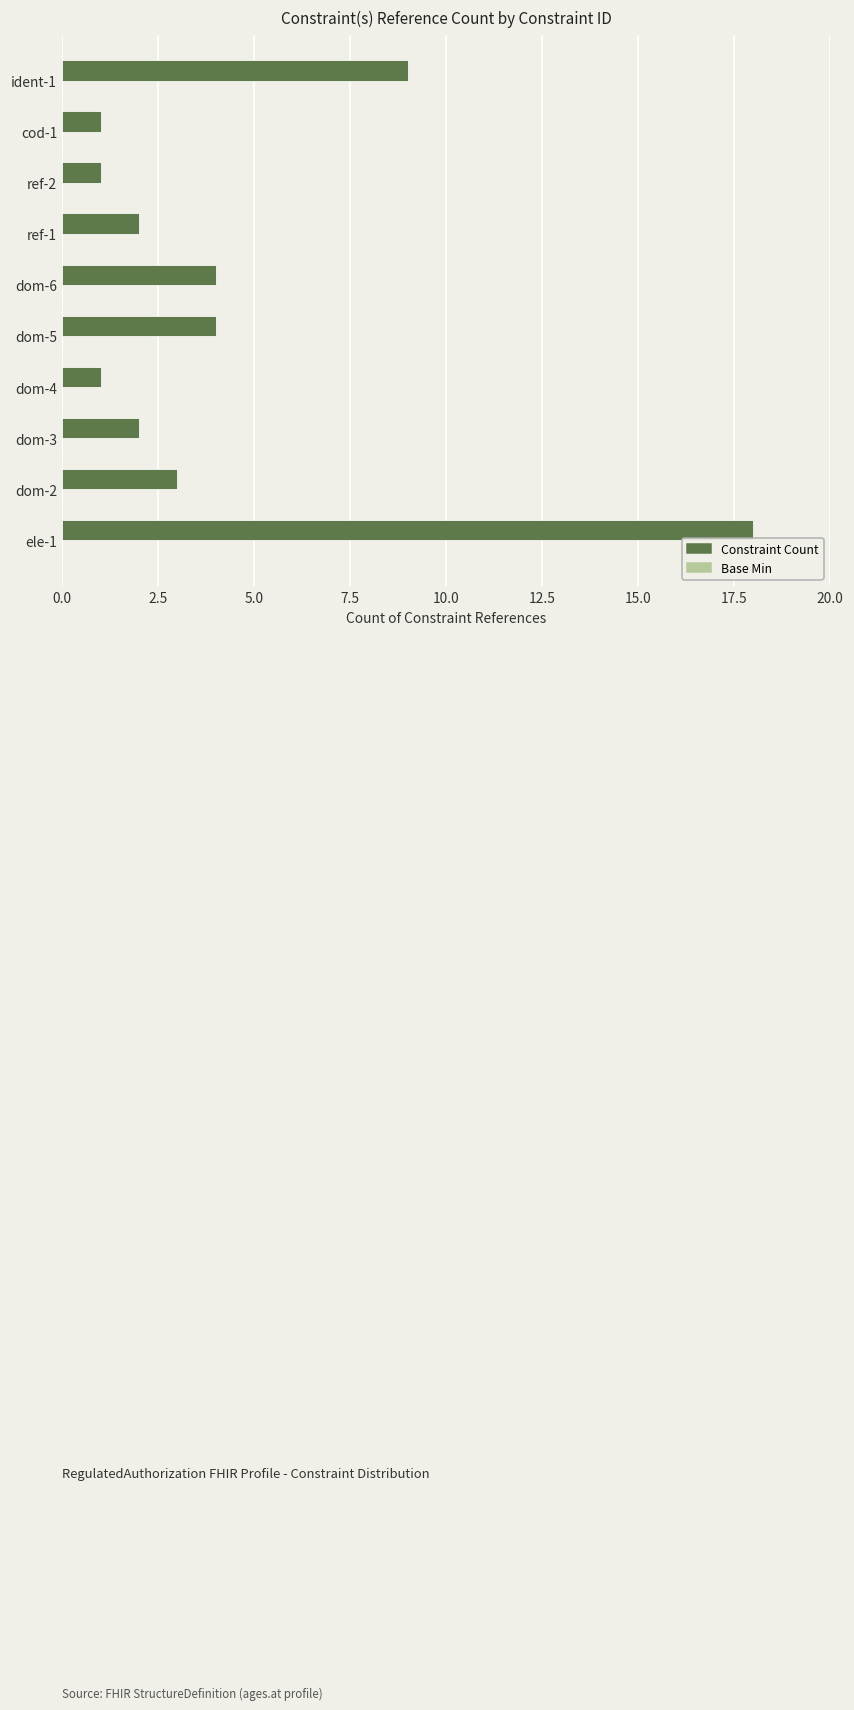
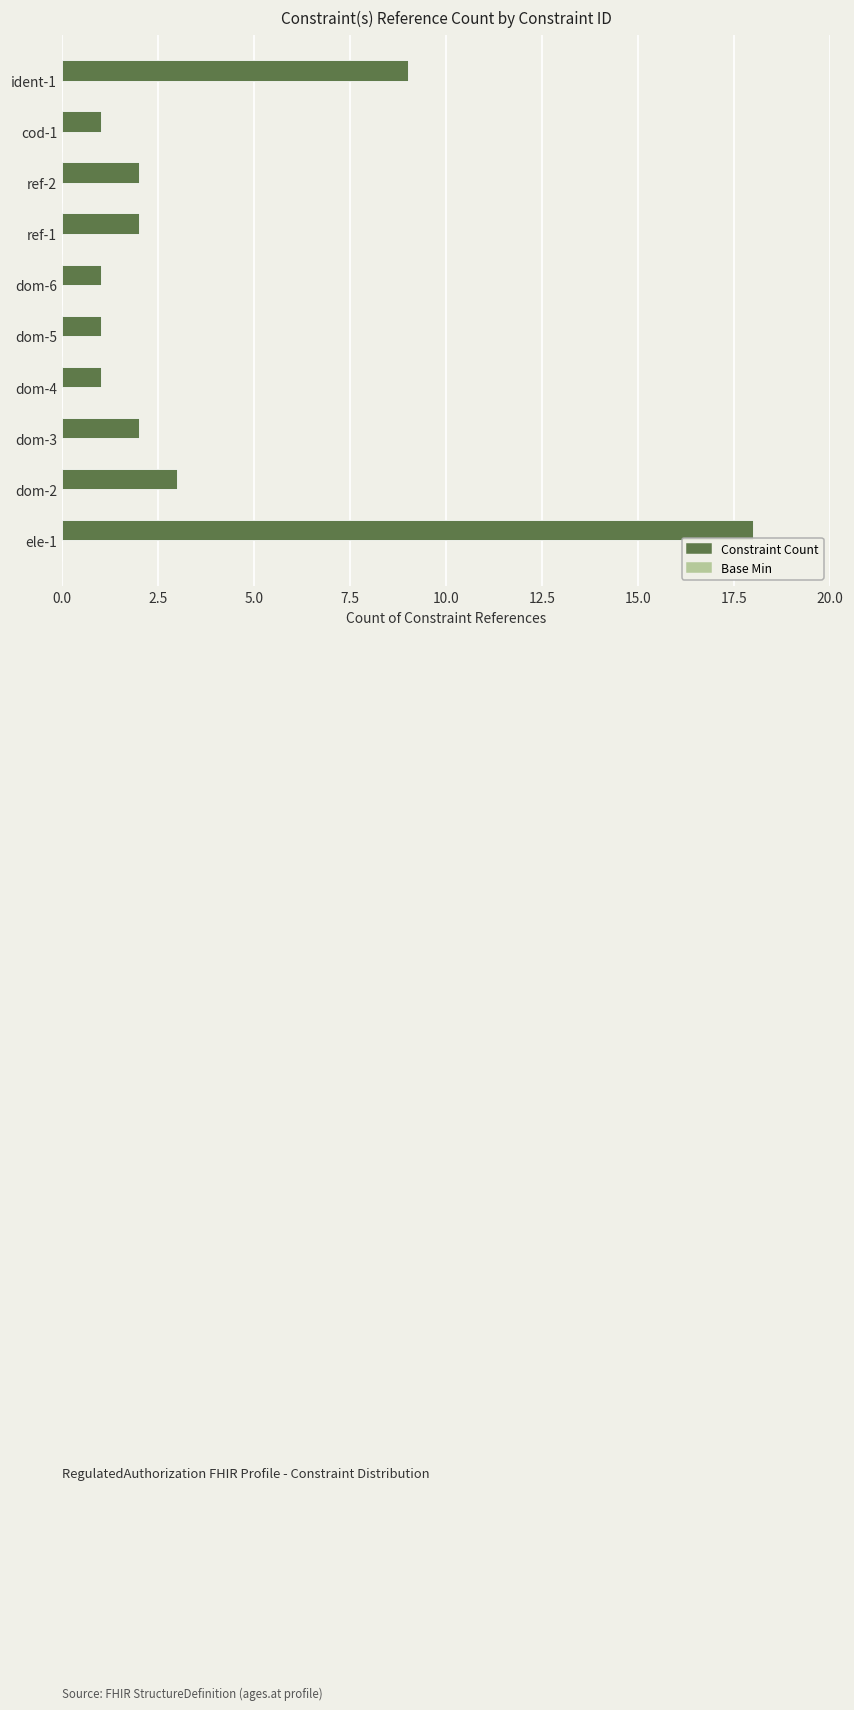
  {
    "Constraint Count": {
      "ident-1": 9,
      "cod-1": 1,
-     "ref-2": 1,
+     "ref-2": 2,
      "ref-1": 2,
-     "dom-6": 4,
-     "dom-5": 4,
+     "dom-6": 1,
+     "dom-5": 1,
      "dom-4": 1,
      "dom-3": 2,
      "dom-2": 3,
      "ele-1": 18
    },
    "Base Min": {
      "ident-1": 0,
      "cod-1": 0,
      "ref-2": 0,
      "ref-1": 0,
      "dom-6": 0,
      "dom-5": 0,
      "dom-4": 0,
      "dom-3": 0,
      "dom-2": 0,
      "ele-1": 0
    }
  }
